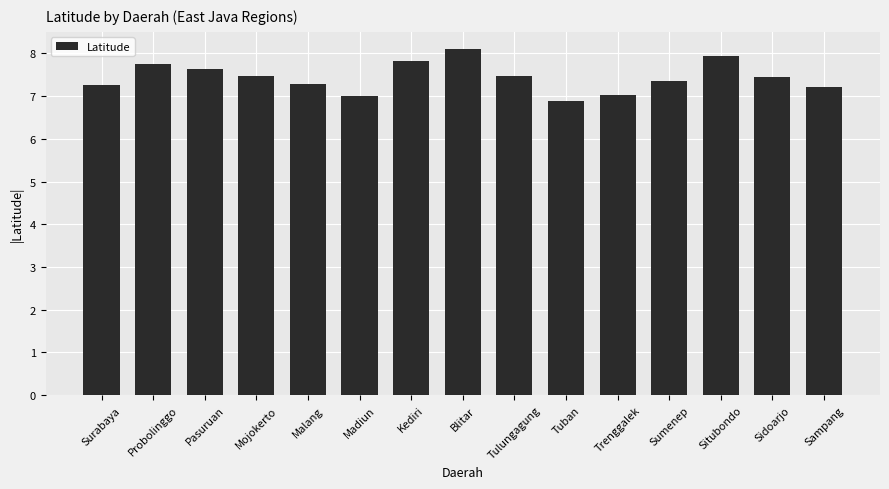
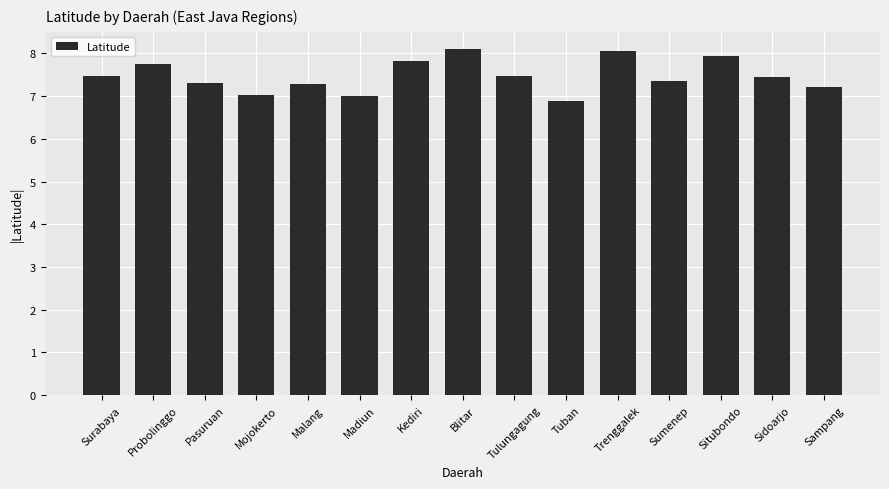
  {
-   "Surabaya": 7.3,
+   "Surabaya": 7.5,
    "Probolinggo": 7.7,
-   "Pasuruan": 7.6,
-   "Mojokerto": 7.5,
+   "Pasuruan": 7.3,
+   "Mojokerto": 7.0,
    "Malang": 7.3,
    "Madiun": 7.0,
    "Kediri": 7.8,
    "Blitar": 8.1,
    "Tulungagung": 7.5,
    "Tuban": 6.9,
-   "Trenggalek": 7.0,
+   "Trenggalek": 8.0,
    "Sumenep": 7.4,
    "Situbondo": 7.9,
    "Sidoarjo": 7.4,
    "Sampang": 7.2
  }
